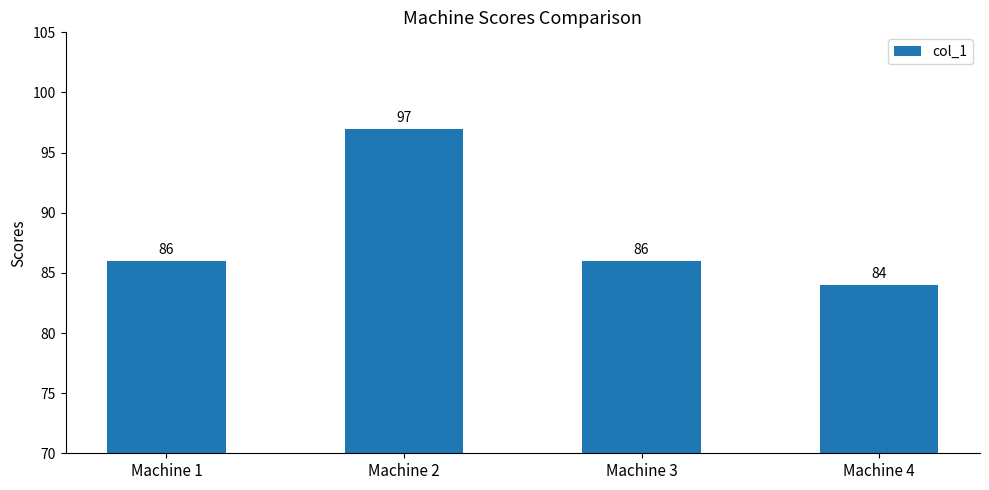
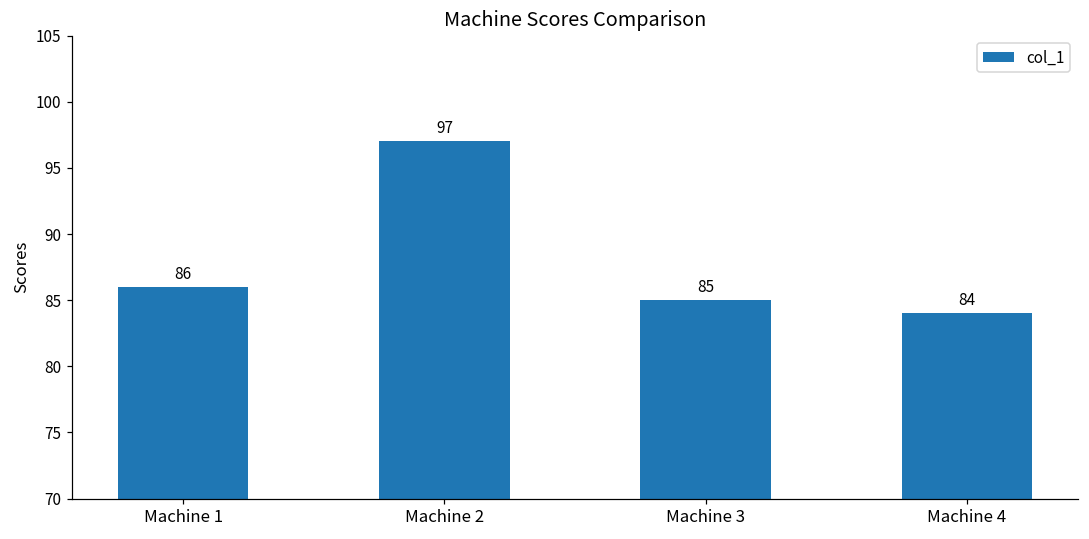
  {
    "Machine 1": 86,
    "Machine 2": 97,
-   "Machine 3": 86,
+   "Machine 3": 85,
    "Machine 4": 84
  }
